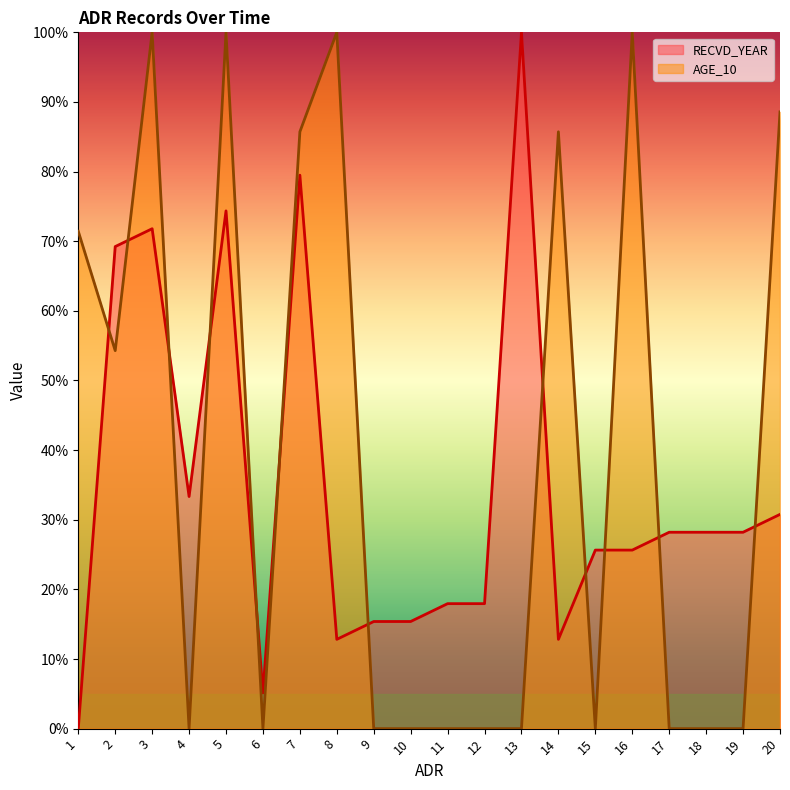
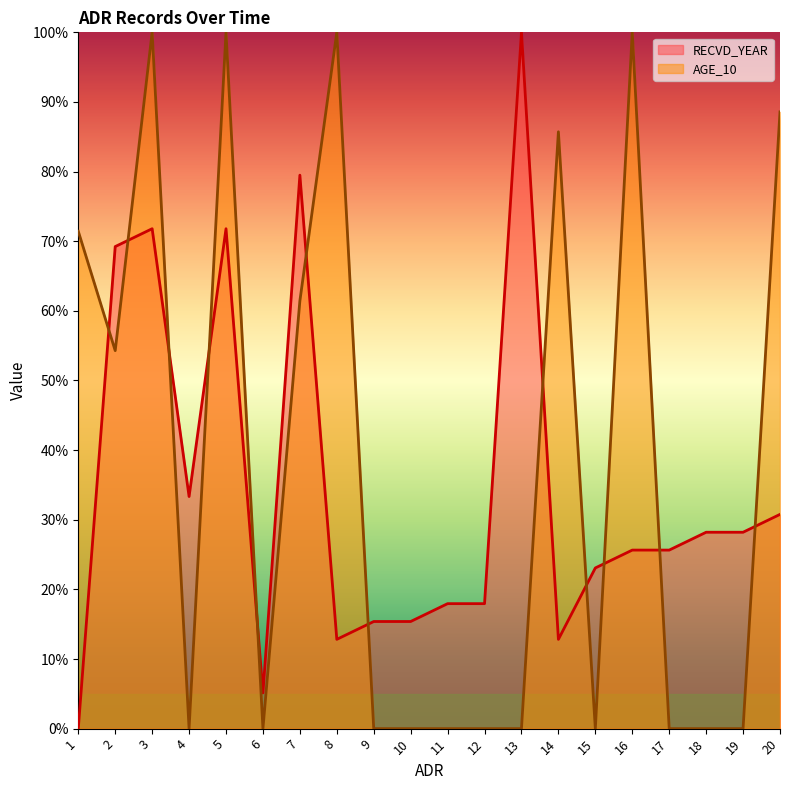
  {
    "RECVD_YEAR": {
      "2": "69%",
      "3": "72%",
      "4": "33%",
-     "5": "74%",
+     "5": "72%",
      "6": "5%",
      "7": "79%",
      "8": "13%",
      "9": "15%",
      "10": "15%",
      "11": "18%",
      "12": "18%",
      "13": "100%",
      "14": "13%",
-     "15": "26%",
+     "15": "23%",
      "16": "26%",
-     "17": "28%",
+     "17": "26%",
      "18": "28%",
      "19": "28%",
      "20": "31%"
    },
    "AGE_10": {
      "1": "71%",
      "2": "54%",
      "3": "100%",
      "5": "100%",
-     "7": "86%",
+     "7": "61%",
      "8": "100%",
      "14": "86%",
      "16": "100%",
      "20": "89%"
    }
  }
